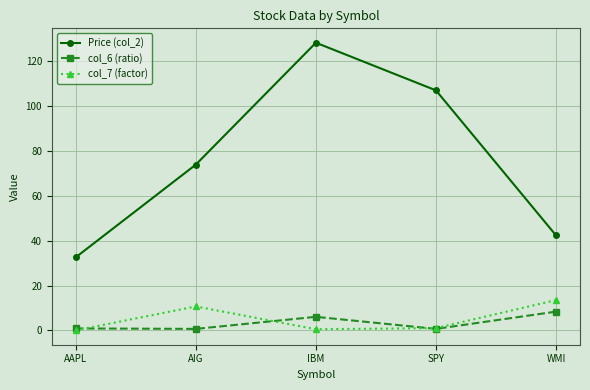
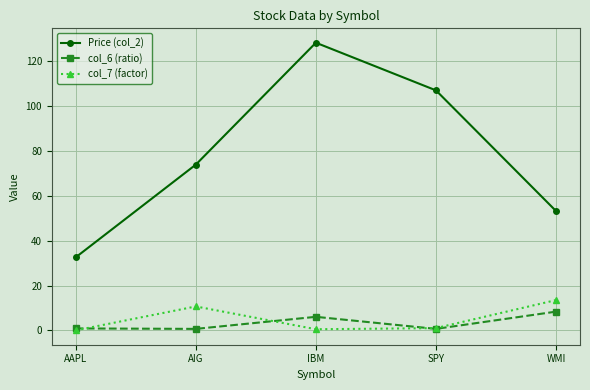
  {
    "Price (col_2)": {
      "AAPL": 33,
      "AIG": 74,
      "IBM": 128,
      "SPY": 107,
-     "WMI": 42
+     "WMI": 53
    },
    "col_6 (ratio)": {
      "AIG": 1,
      "IBM": 6,
      "WMI": 8
    },
    "col_7 (factor)": {
      "AIG": 11,
      "IBM": 1,
      "WMI": 14
    }
  }
